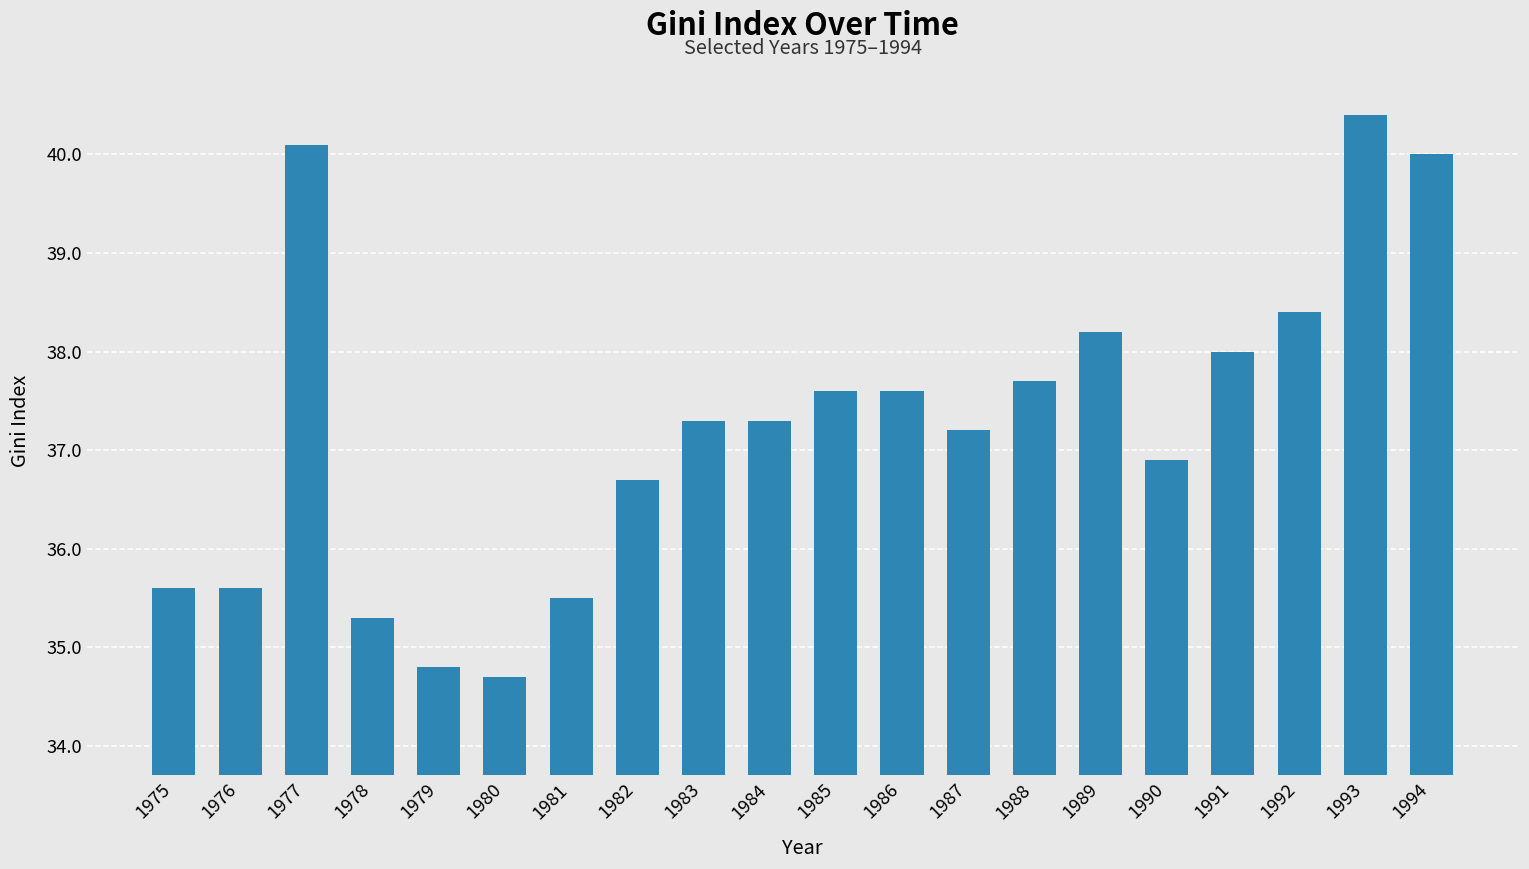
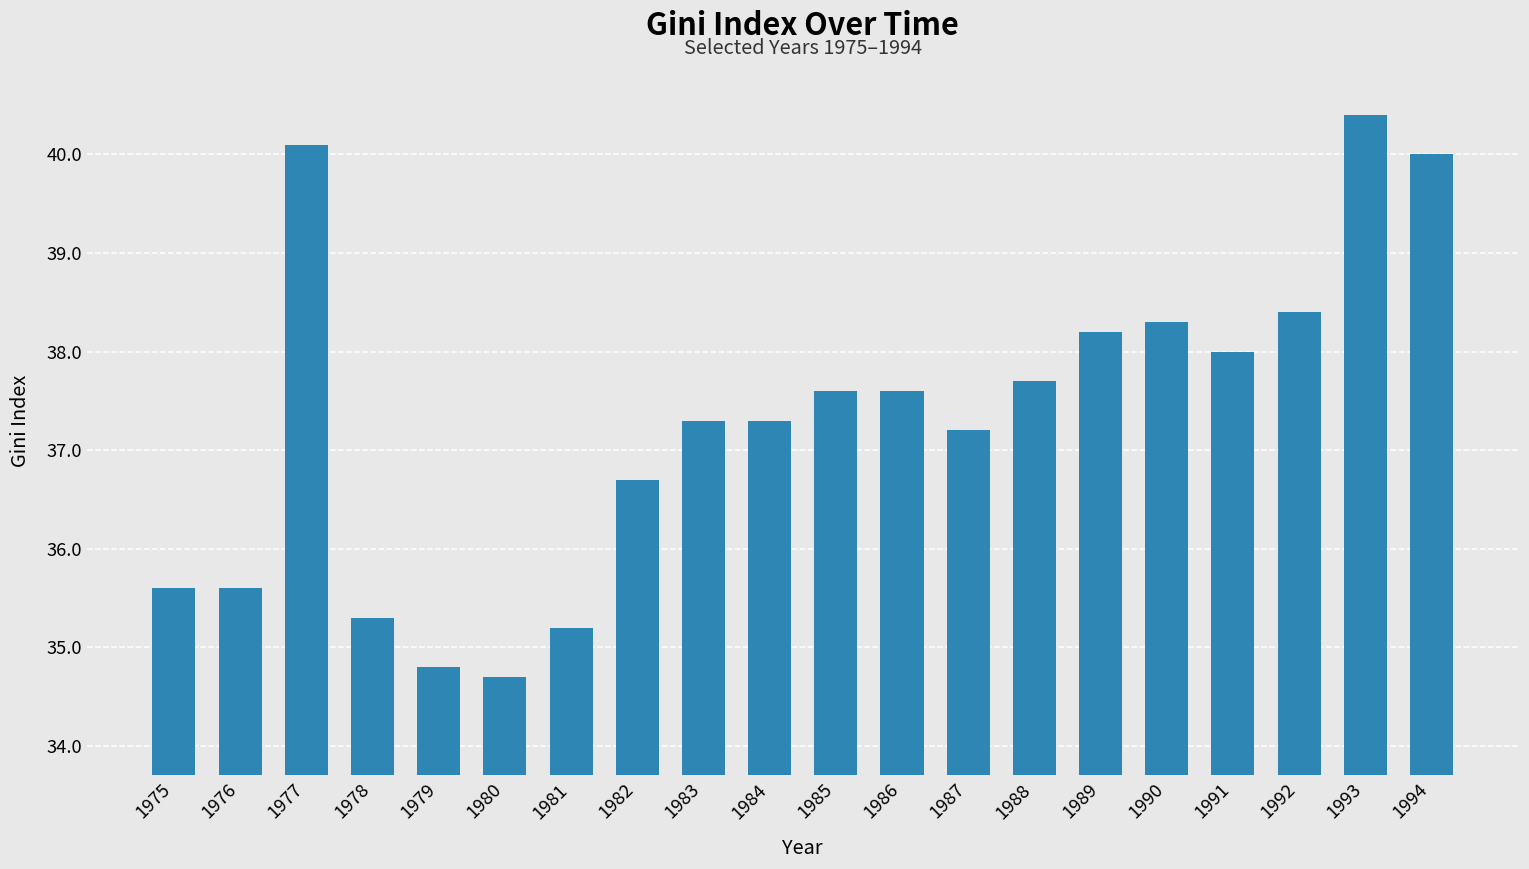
  {
    "1975": 35.6,
    "1976": 35.6,
    "1977": 40.1,
    "1978": 35.3,
    "1979": 34.8,
    "1980": 34.7,
-   "1981": 35.5,
+   "1981": 35.2,
    "1982": 36.7,
    "1983": 37.3,
    "1984": 37.3,
    "1985": 37.6,
    "1986": 37.6,
    "1987": 37.2,
    "1988": 37.7,
    "1989": 38.2,
-   "1990": 36.9,
+   "1990": 38.3,
    "1991": 38.0,
    "1992": 38.4,
    "1993": 40.4,
    "1994": 40.0
  }
